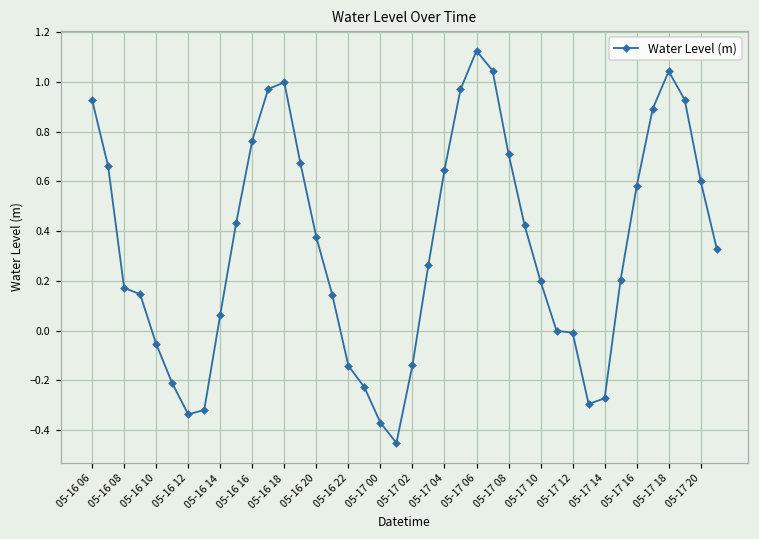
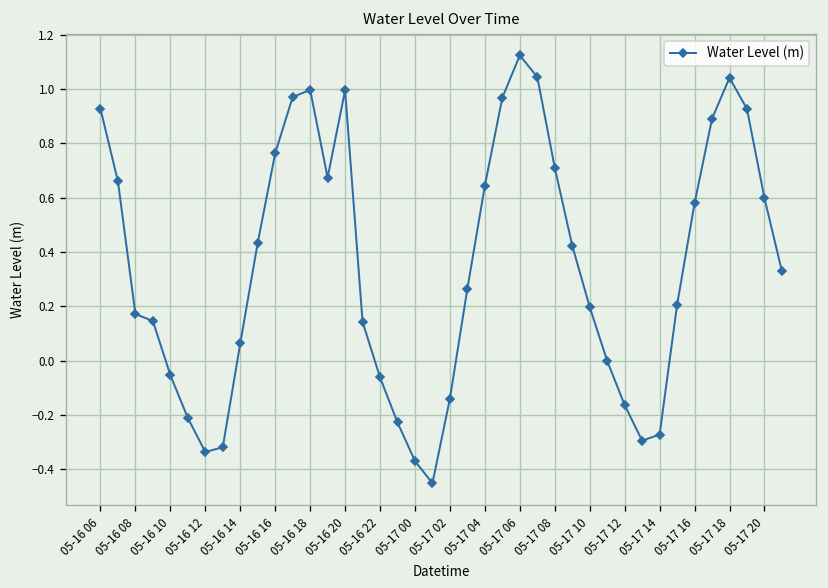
  {
    "05-16 06": 0.93,
    "05-16 08": 0.17,
    "05-16 10": -0.05,
    "05-16 12": -0.34,
    "05-16 14": 0.06,
    "05-16 16": 0.76,
    "05-16 18": 1.00,
-   "05-16 20": 0.38,
-   "05-16 22": -0.14,
+   "05-16 20": 1.00,
+   "05-16 22": -0.06,
    "05-17 00": -0.37,
    "05-17 02": -0.14,
    "05-17 04": 0.64,
    "05-17 06": 1.12,
    "05-17 08": 0.71,
    "05-17 10": 0.20,
-   "05-17 12": -0.01,
+   "05-17 12": -0.16,
    "05-17 14": -0.27,
    "05-17 16": 0.58,
    "05-17 18": 1.04,
    "05-17 20": 0.60
  }
